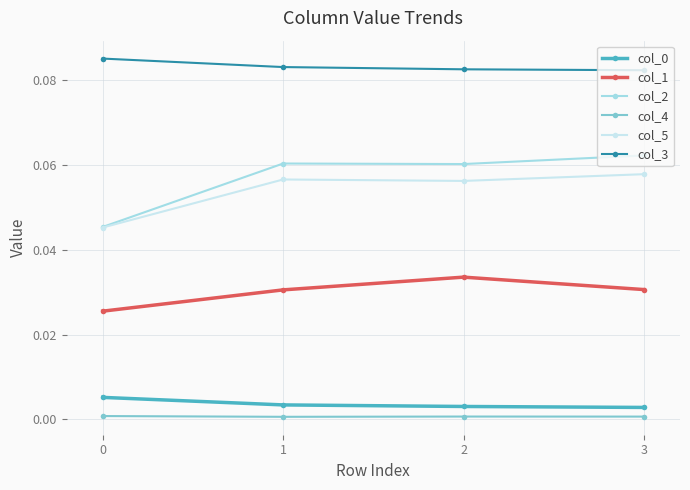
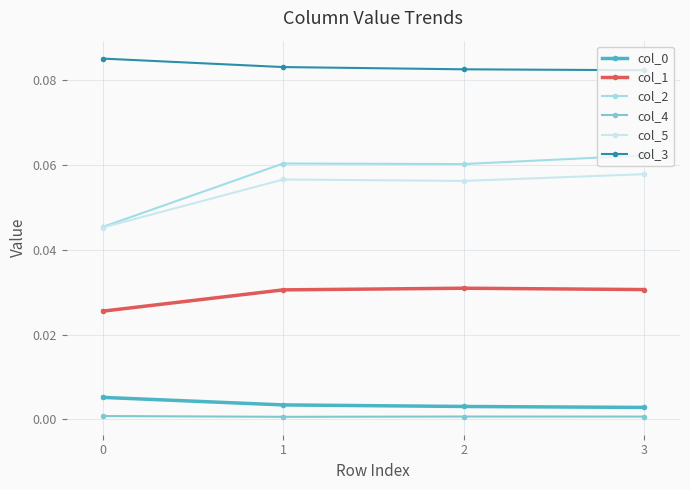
  {
    "col_1": {
      "0": 0.026,
      "1": 0.031,
-     "2": 0.034,
+     "2": 0.031,
      "3": 0.031
    }
  }
